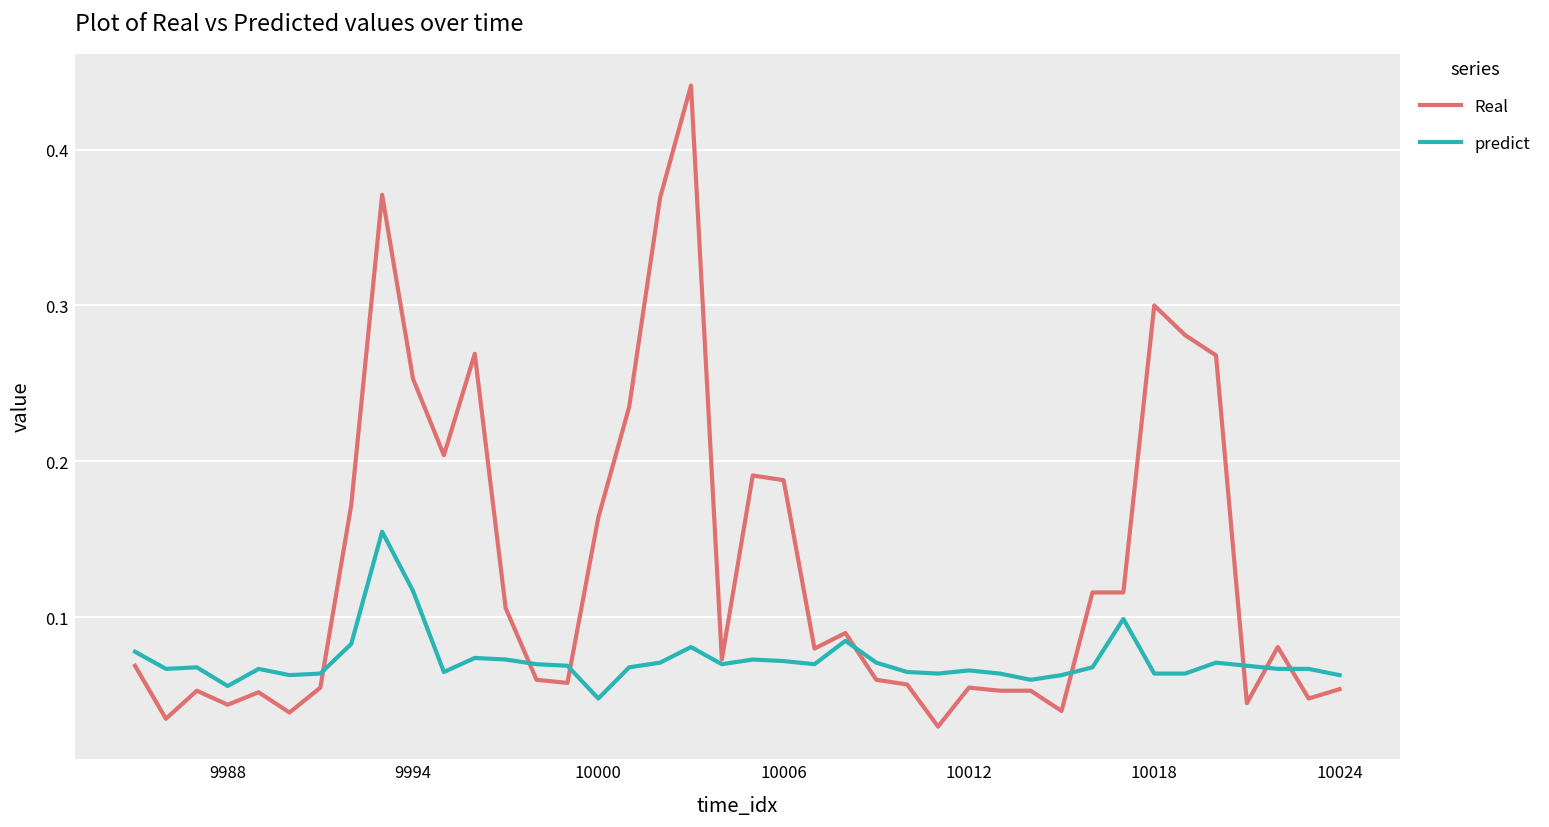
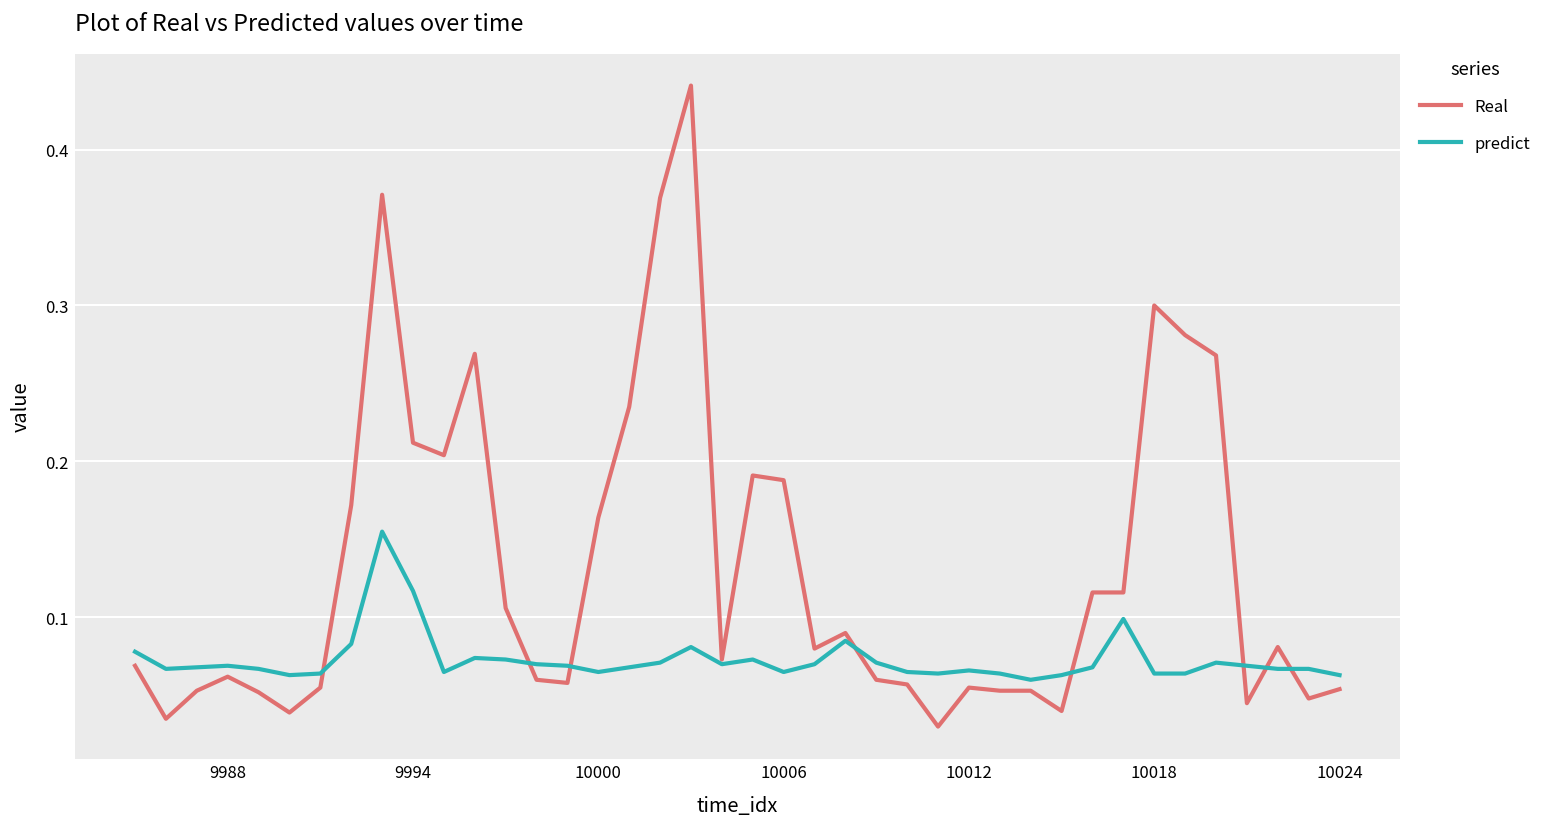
  {
    "Real": {
-     "9988": 0.044,
-     "9994": 0.253,
+     "9988": 0.062,
+     "9994": 0.212,
      "10000": 0.164,
      "10006": 0.188,
      "10012": 0.055,
      "10018": 0.300,
      "10024": 0.054
    },
    "predict": {
-     "9988": 0.056,
+     "9988": 0.069,
      "9994": 0.117,
-     "10000": 0.048,
-     "10006": 0.072,
+     "10000": 0.065,
+     "10006": 0.065,
      "10012": 0.066,
      "10018": 0.064,
      "10024": 0.063
    }
  }
